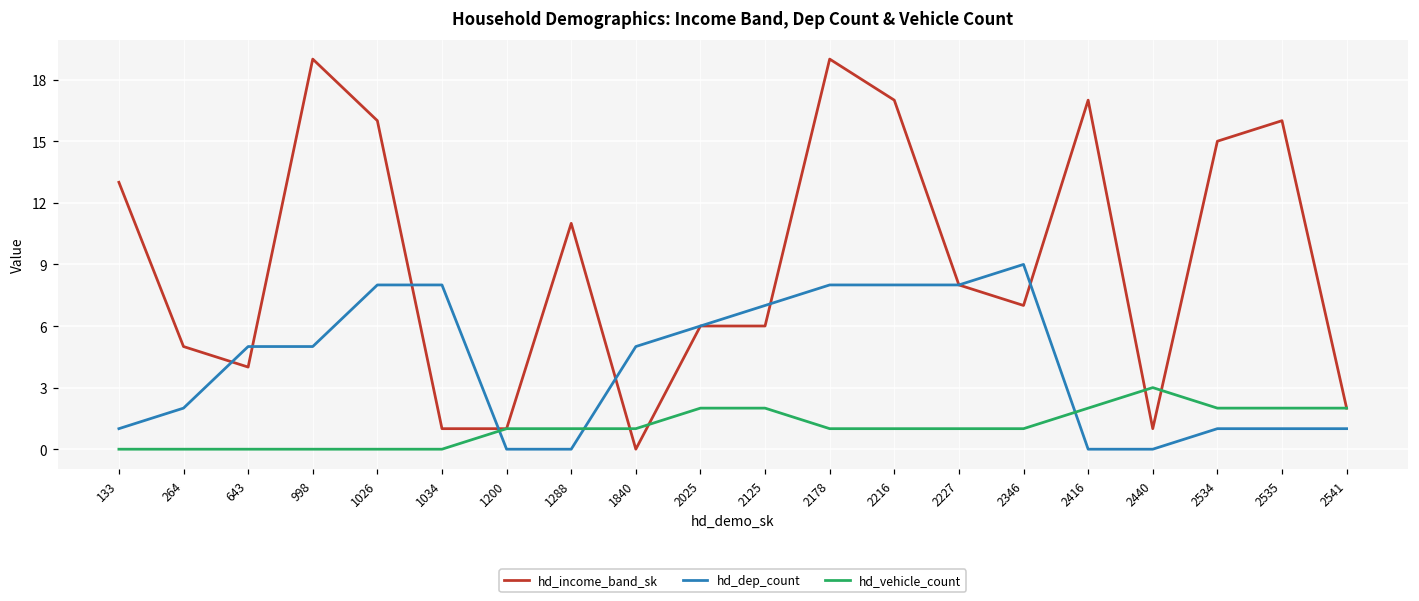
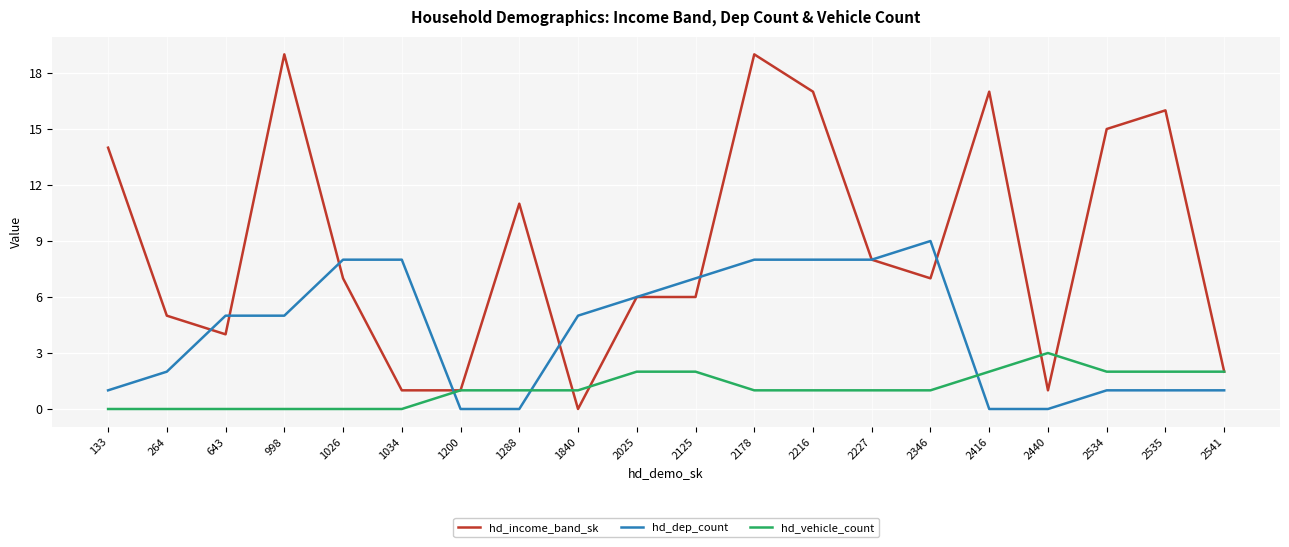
  {
    "hd_income_band_sk": {
-     "133": 13,
+     "133": 14,
      "264": 5,
      "643": 4,
      "998": 19,
-     "1026": 16,
+     "1026": 7,
      "1034": 1,
      "1288": 11,
      "1840": 0,
      "2125": 6,
      "2178": 19,
      "2216": 17,
      "2346": 7,
      "2416": 17,
      "2440": 1,
      "2534": 15,
      "2535": 16
    },
    "hd_dep_count": {
      "133": 1,
      "264": 2,
      "643": 5,
      "998": 5,
      "1026": 8,
      "1034": 8,
      "1200": 0,
      "1288": 0,
      "1840": 5,
      "2125": 7,
      "2178": 8,
      "2216": 8,
      "2346": 9,
      "2416": 0,
      "2440": 0,
      "2534": 1,
      "2535": 1,
      "2541": 1
    },
    "hd_vehicle_count": {
      "133": 0,
      "264": 0,
      "643": 0,
      "998": 0,
      "1026": 0,
      "1034": 0,
      "1288": 1,
      "1840": 1,
      "2025": 2,
      "2125": 2,
      "2178": 1,
      "2216": 1,
      "2227": 1,
      "2346": 1,
      "2416": 2,
      "2440": 3,
      "2534": 2,
      "2535": 2
    }
  }
